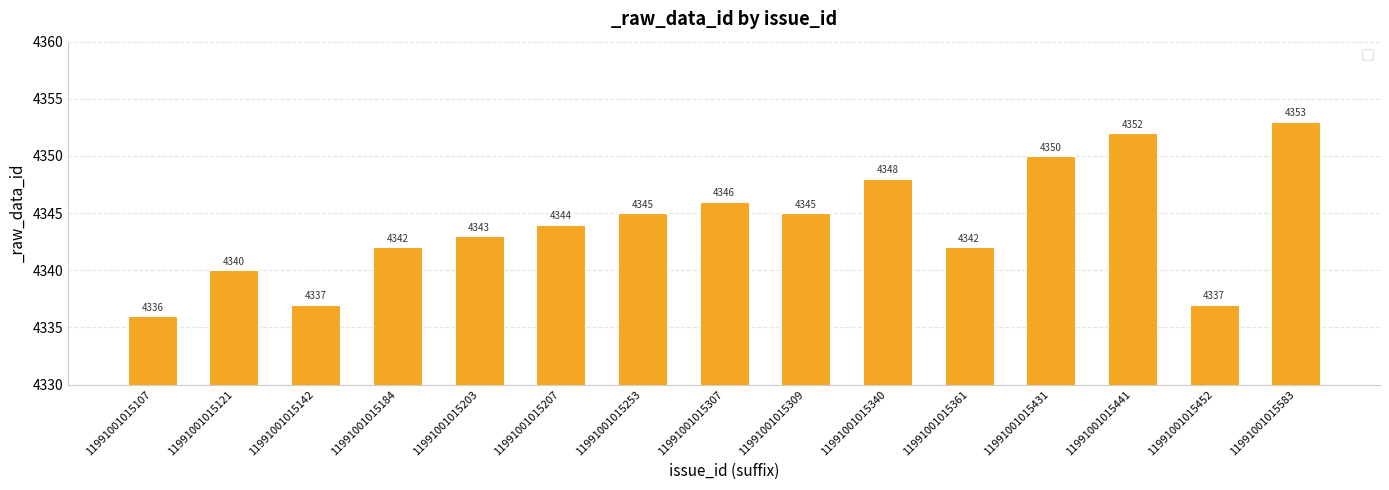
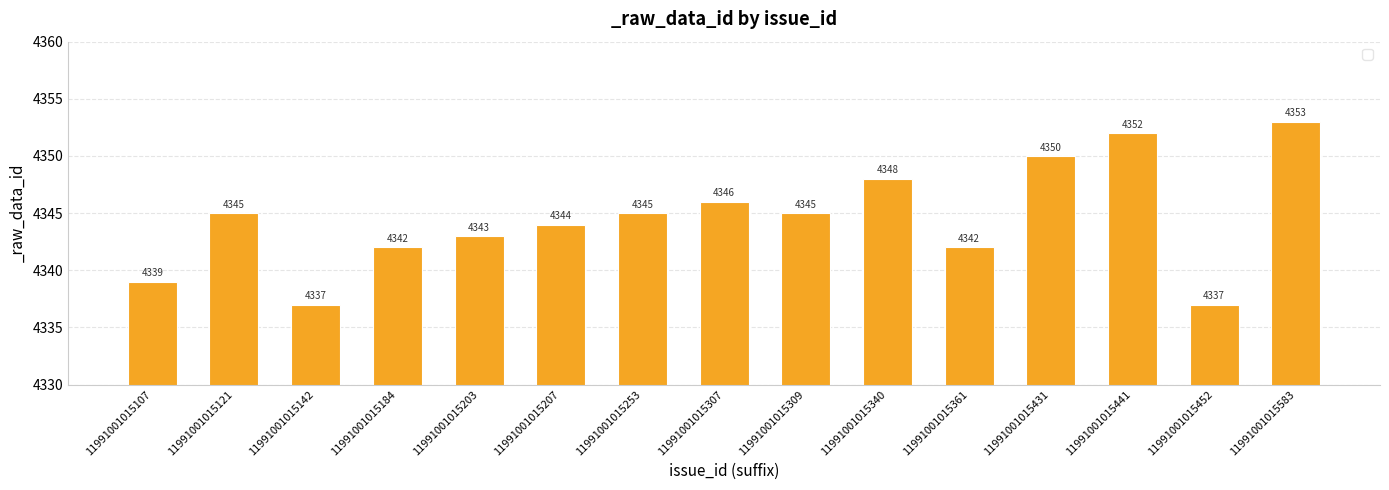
  {
-   "11991001015107": 4336,
-   "11991001015121": 4340,
+   "11991001015107": 4339,
+   "11991001015121": 4345,
    "11991001015142": 4337,
    "11991001015184": 4342,
    "11991001015203": 4343,
    "11991001015207": 4344,
    "11991001015253": 4345,
    "11991001015307": 4346,
    "11991001015309": 4345,
    "11991001015340": 4348,
    "11991001015361": 4342,
    "11991001015431": 4350,
    "11991001015441": 4352,
    "11991001015452": 4337,
    "11991001015583": 4353
  }
